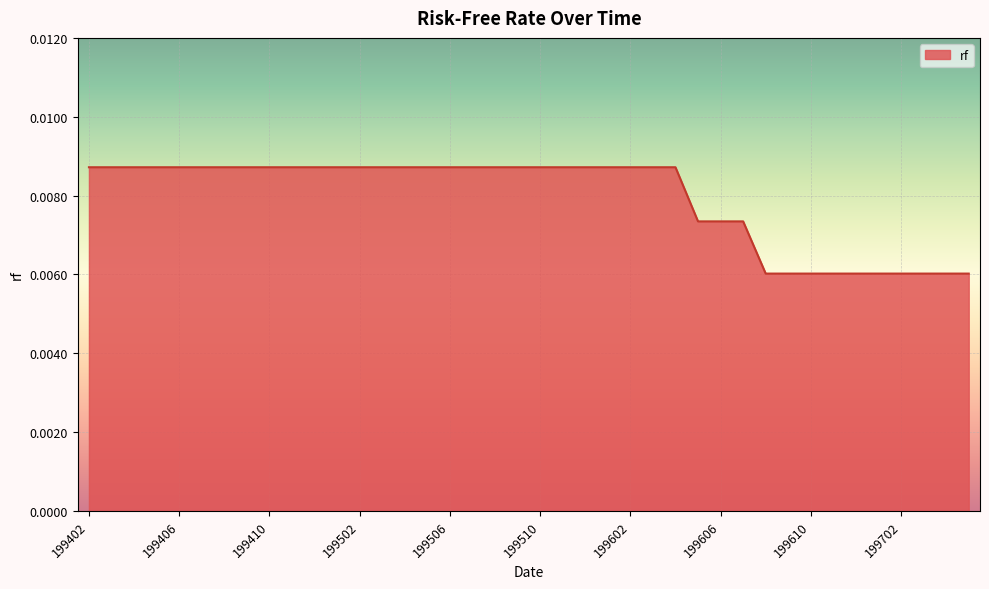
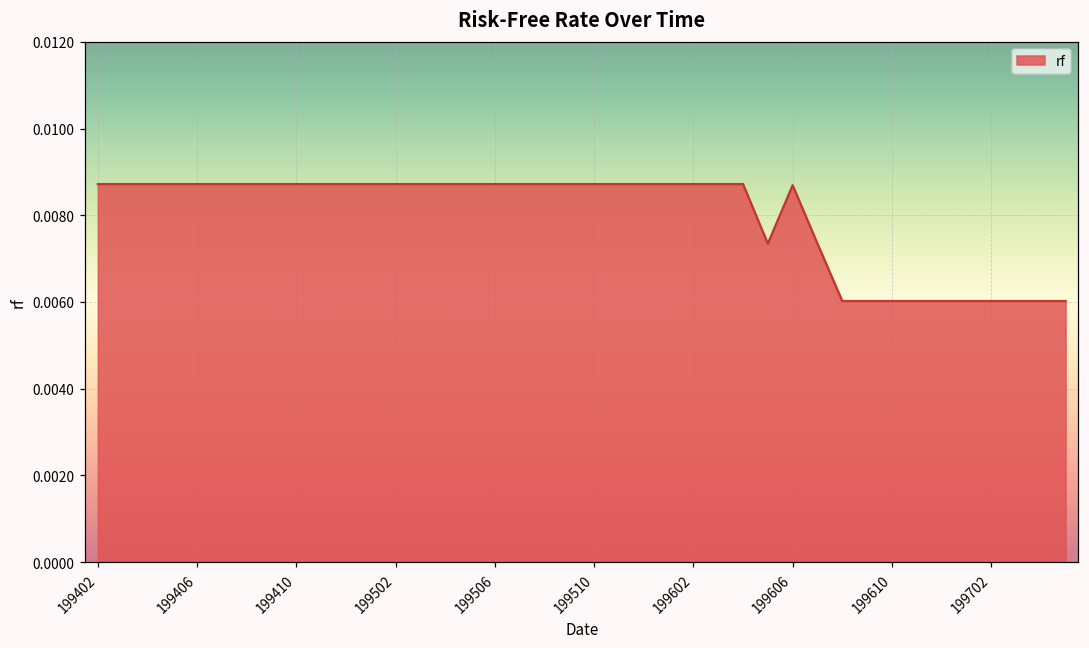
  {
    "199402": 0.0087,
    "199406": 0.0087,
    "199410": 0.0087,
    "199502": 0.0087,
    "199506": 0.0087,
    "199510": 0.0087,
    "199602": 0.0087,
-   "199606": 0.0073,
+   "199606": 0.0087,
    "199610": 0.0060,
    "199702": 0.0060
  }
